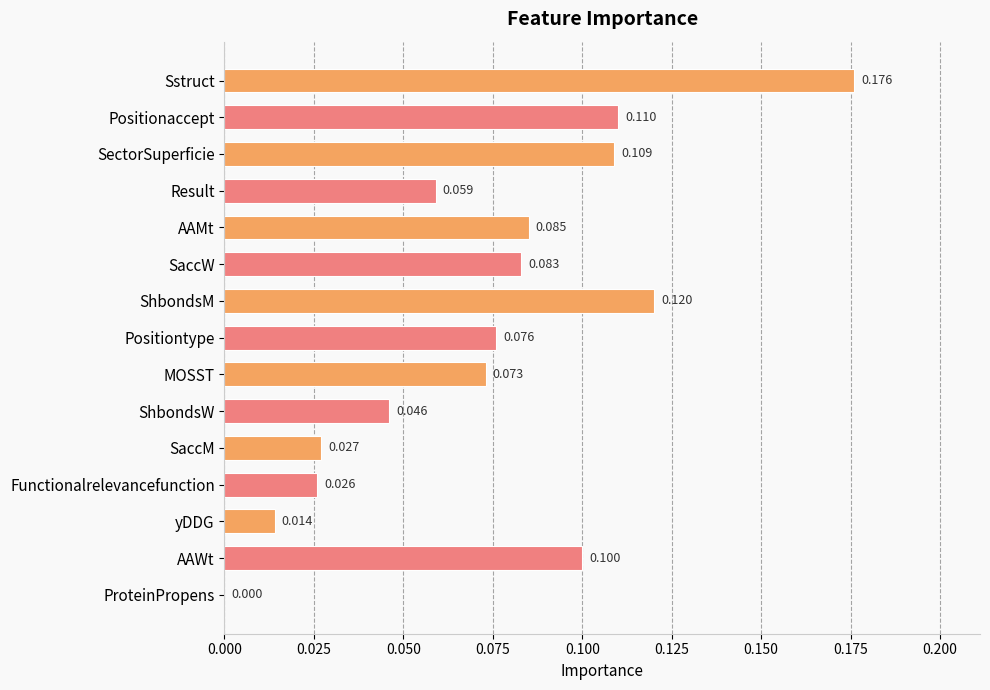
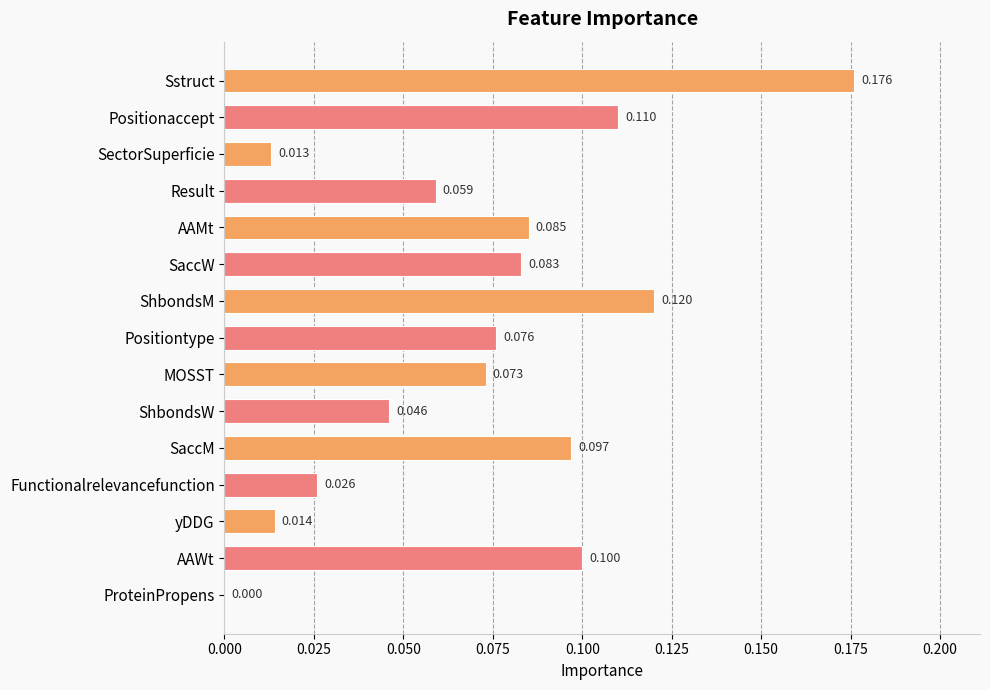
  {
    "Sstruct": 0.176,
    "Positionaccept": 0.110,
-   "SectorSuperficie": 0.109,
+   "SectorSuperficie": 0.013,
    "Result": 0.059,
    "AAMt": 0.085,
    "SaccW": 0.083,
    "ShbondsM": 0.120,
    "Positiontype": 0.076,
    "MOSST": 0.073,
    "ShbondsW": 0.046,
-   "SaccM": 0.027,
+   "SaccM": 0.097,
    "Functionalrelevancefunction": 0.026,
    "yDDG": 0.014,
    "AAWt": 0.100,
    "ProteinPropens": 0.000
  }
